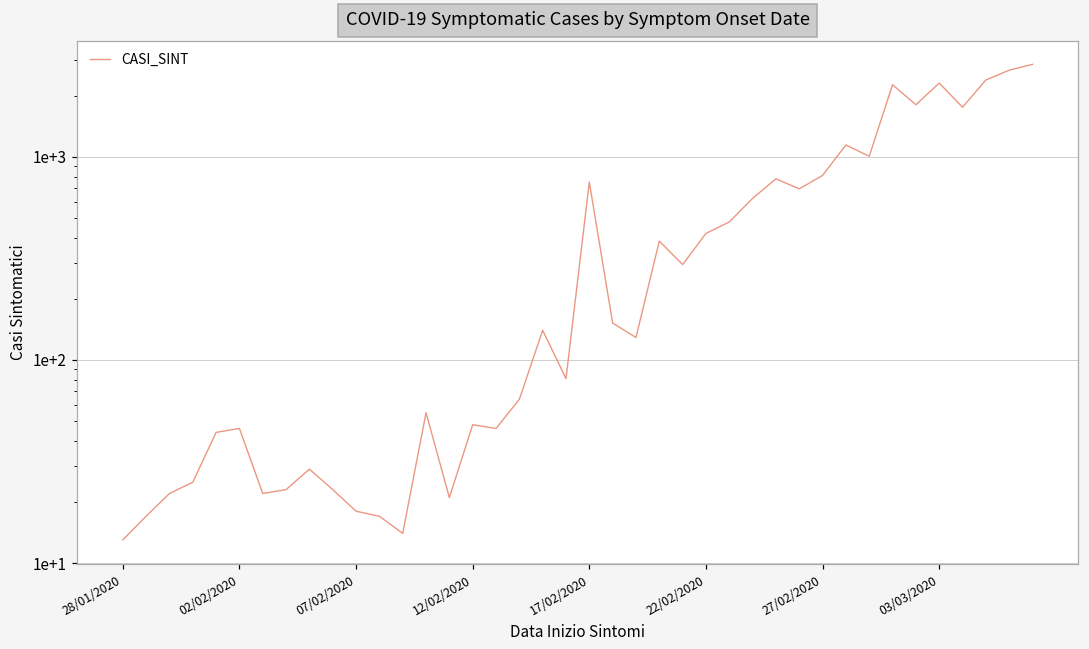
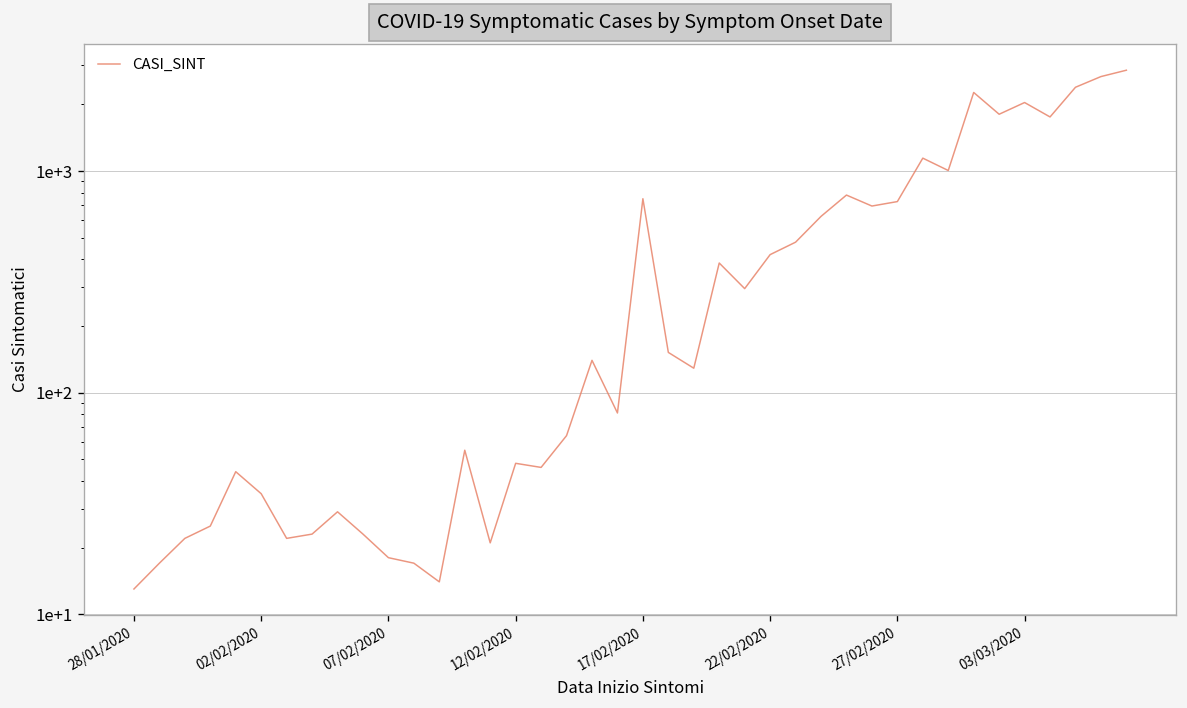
  {
    "28/01/2020": 13,
-   "02/02/2020": 46,
+   "02/02/2020": 35,
    "07/02/2020": 18,
    "12/02/2020": 48,
    "17/02/2020": 750,
    "22/02/2020": 420,
-   "27/02/2020": 800,
-   "03/03/2020": 2300
+   "27/02/2020": 730,
+   "03/03/2020": 2000
  }
